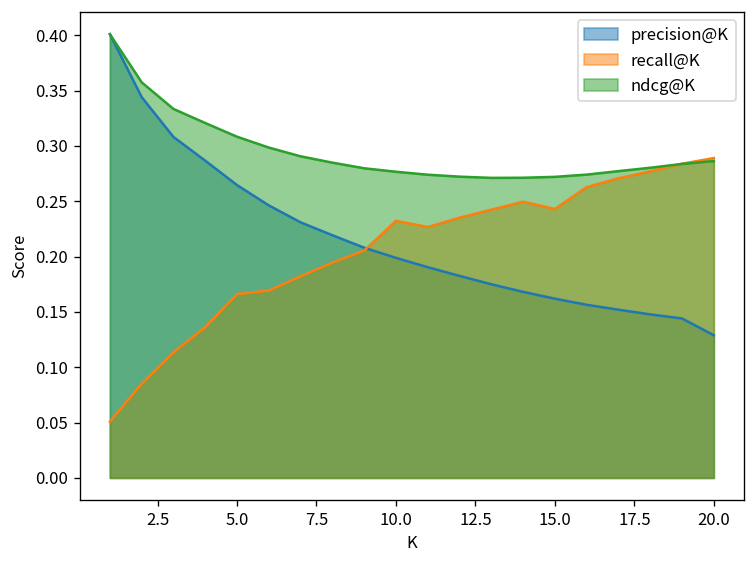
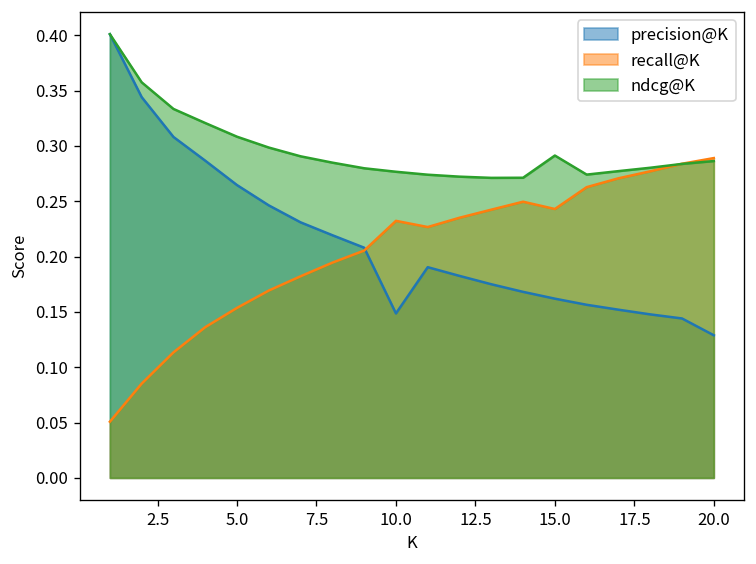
  {
    "precision@K": {
      "5.0": 0.26,
-     "10.0": 0.20,
+     "10.0": 0.15,
      "15.0": 0.16,
      "20.0": 0.13
    },
    "recall@K": {
-     "5.0": 0.17,
+     "5.0": 0.15,
      "10.0": 0.23,
      "15.0": 0.24
    },
    "ndcg@K": {
      "5.0": 0.31,
      "10.0": 0.28,
-     "15.0": 0.27
+     "15.0": 0.29
    }
  }
